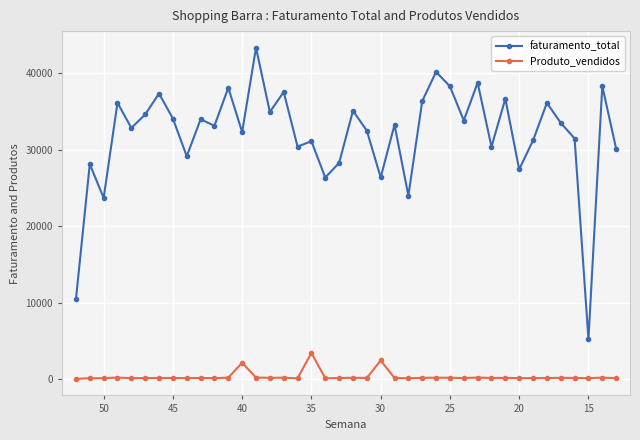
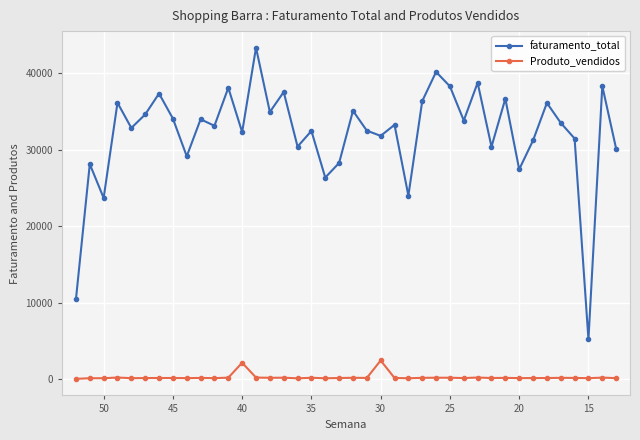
  {
    "faturamento_total": {
      "50": 24000,
      "45": 34000,
      "40": 32000,
-     "35": 31000,
-     "30": 26000,
+     "35": 32000,
+     "30": 32000,
      "25": 38000,
      "20": 27000,
      "15": 5000
    },
    "Produto_vendidos": {
      "50": 0,
      "45": 0,
      "40": 2000,
-     "35": 3000,
+     "35": 0,
      "30": 2000,
      "25": 0,
      "20": 0,
      "15": 0
    }
  }
